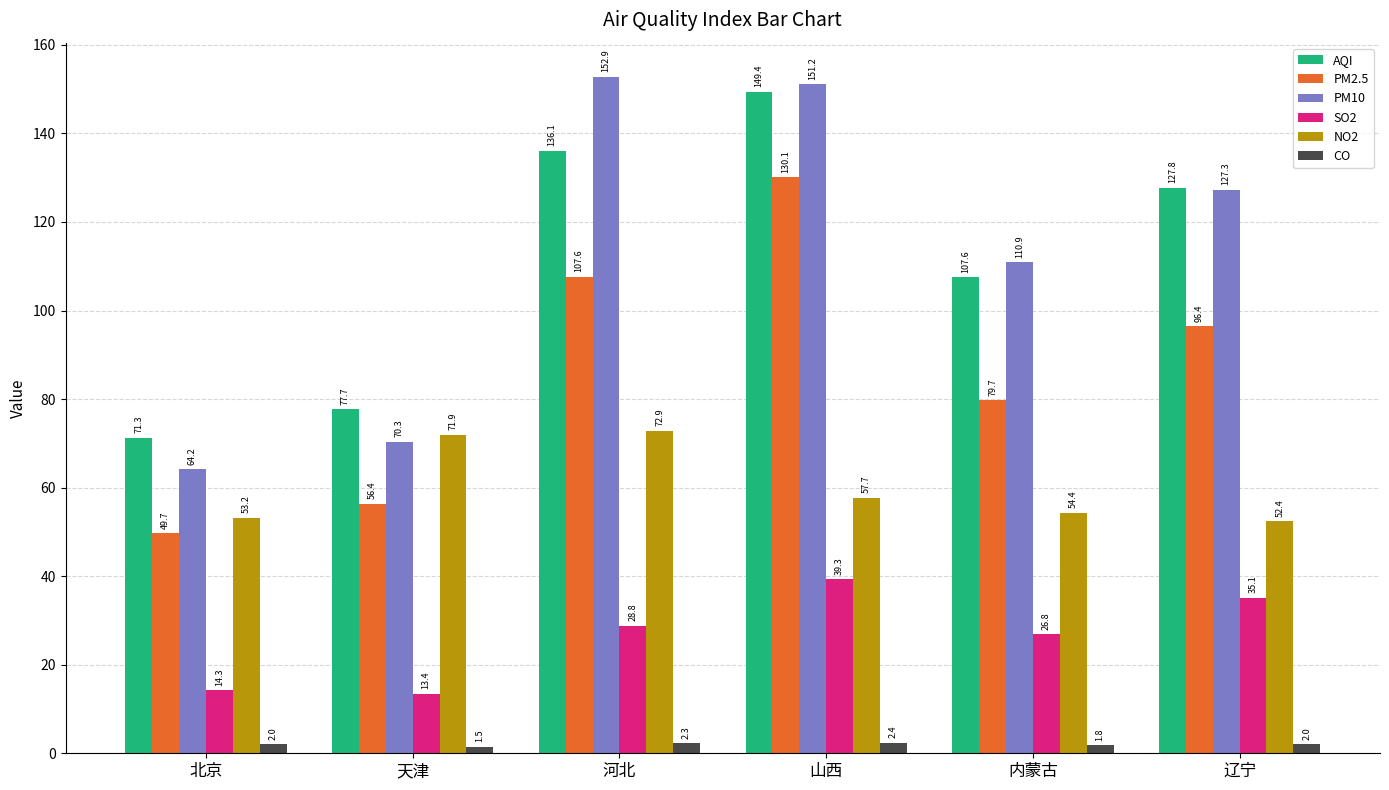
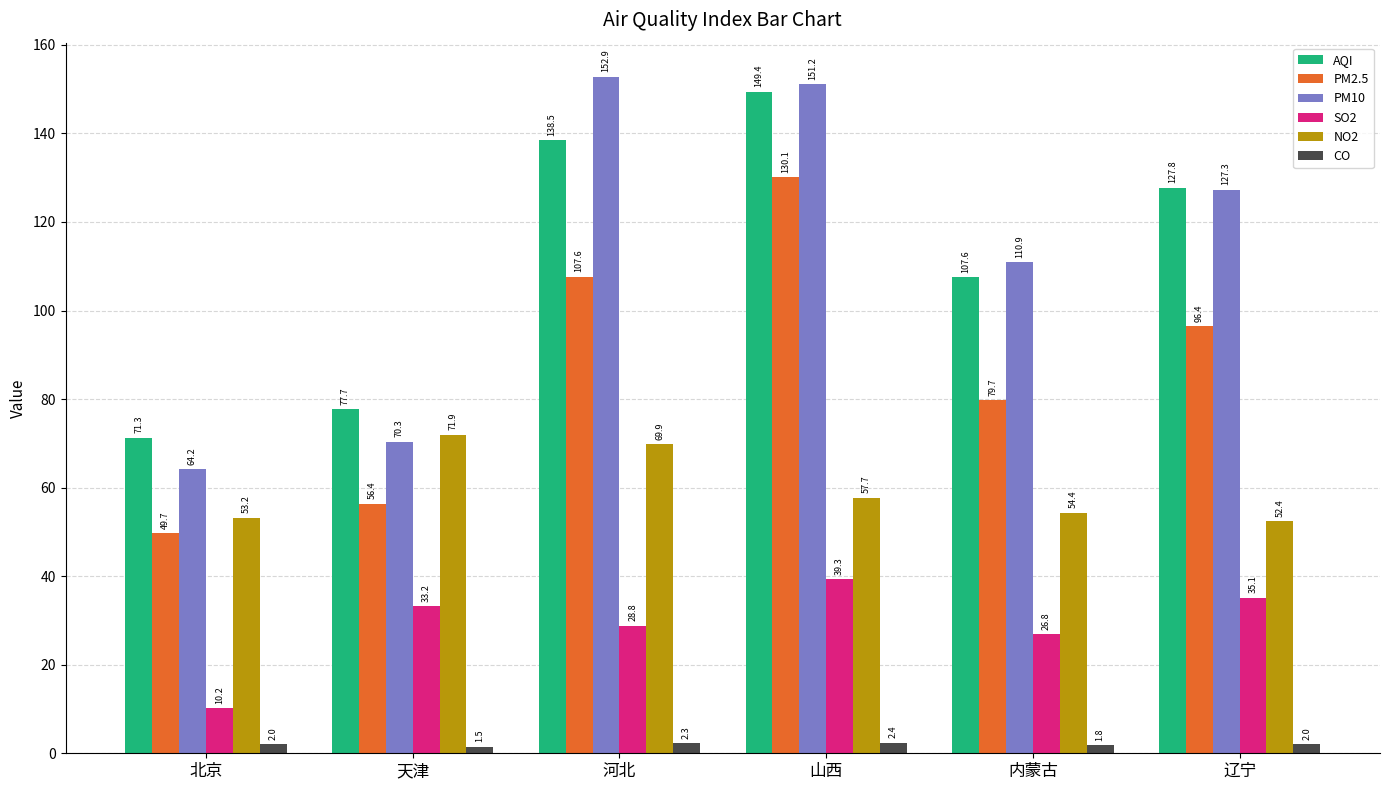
  {
    "AQI": {
      "北京": 71.3,
      "天津": 77.7,
-     "河北": 136.1,
+     "河北": 138.5,
      "山西": 149.4,
      "内蒙古": 107.6,
      "辽宁": 127.8
    },
    "PM2.5": {
      "北京": 49.7,
      "天津": 56.4,
      "河北": 107.6,
      "山西": 130.1,
      "内蒙古": 79.7,
      "辽宁": 96.4
    },
    "PM10": {
      "北京": 64.2,
      "天津": 70.3,
      "河北": 152.9,
      "山西": 151.2,
      "内蒙古": 110.9,
      "辽宁": 127.3
    },
    "SO2": {
-     "北京": 14.3,
-     "天津": 13.4,
+     "北京": 10.2,
+     "天津": 33.2,
      "河北": 28.8,
      "山西": 39.3,
      "内蒙古": 26.8,
      "辽宁": 35.1
    },
    "NO2": {
      "北京": 53.2,
      "天津": 71.9,
-     "河北": 72.9,
+     "河北": 69.9,
      "山西": 57.7,
      "内蒙古": 54.4,
      "辽宁": 52.4
    },
    "CO": {
      "北京": 2.0,
      "天津": 1.5,
      "河北": 2.3,
      "山西": 2.4,
      "内蒙古": 1.8,
      "辽宁": 2.0
    }
  }
